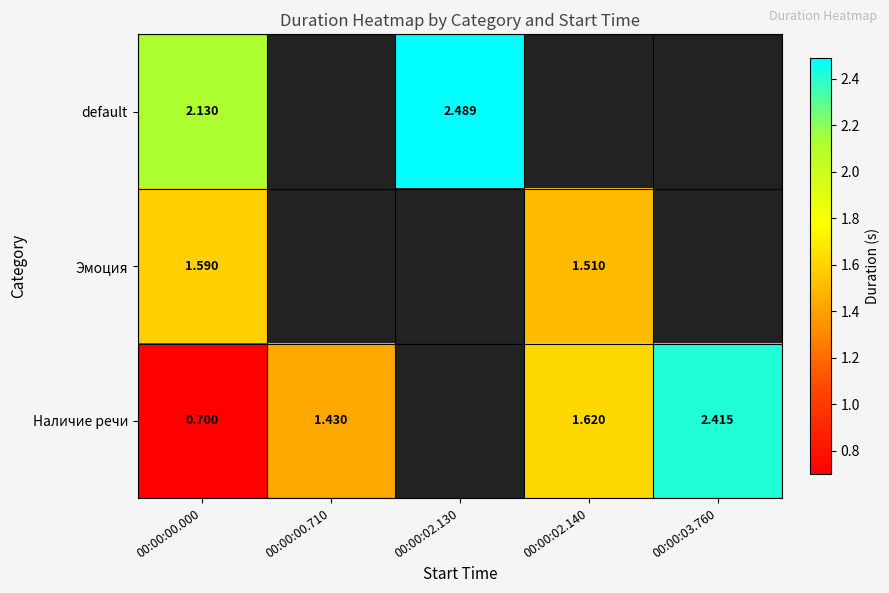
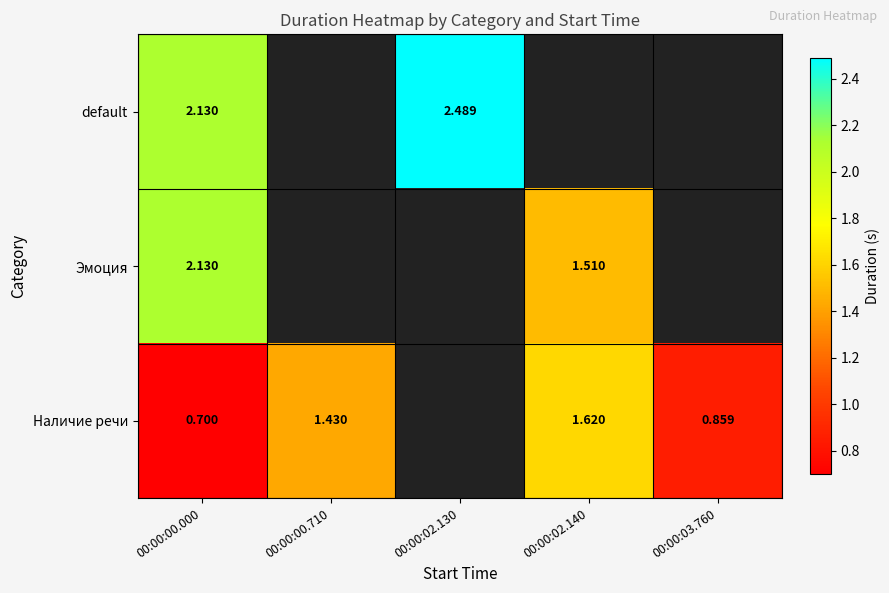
  {
    "default": {
      "00:00:00.000": 2.130,
      "00:00:02.130": 2.489
    },
    "Эмоция": {
-     "00:00:00.000": 1.590,
+     "00:00:00.000": 2.130,
      "00:00:02.140": 1.510
    },
    "Наличие речи": {
      "00:00:00.000": 0.700,
      "00:00:00.710": 1.430,
      "00:00:02.140": 1.620,
-     "00:00:03.760": 2.415
+     "00:00:03.760": 0.859
    }
  }
